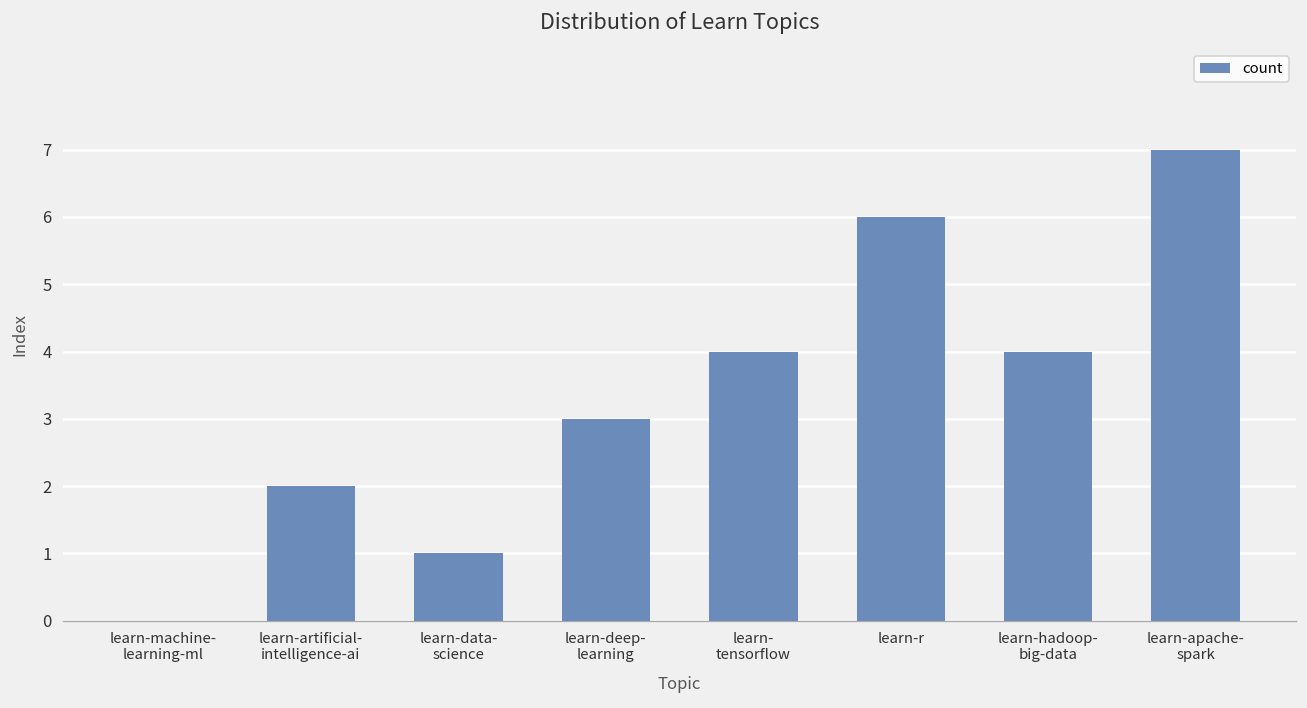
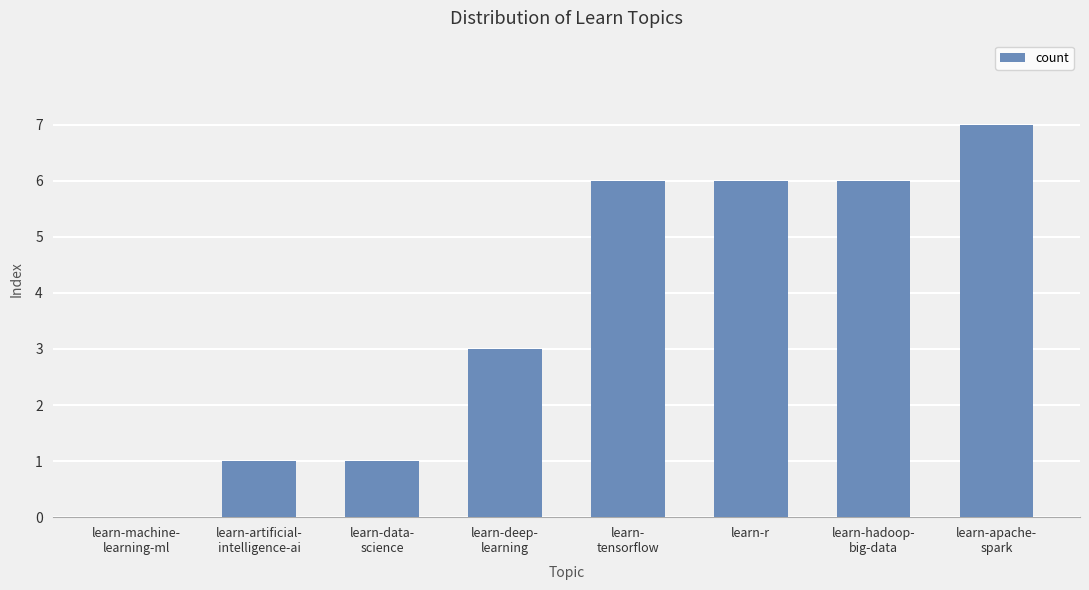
  {
    "learn-machine- learning-ml": 0,
-   "learn-artificial- intelligence-ai": 2,
+   "learn-artificial- intelligence-ai": 1,
    "learn-data- science": 1,
    "learn-deep- learning": 3,
-   "learn- tensorflow": 4,
+   "learn- tensorflow": 6,
    "learn-r": 6,
-   "learn-hadoop- big-data": 4,
+   "learn-hadoop- big-data": 6,
    "learn-apache- spark": 7
  }
